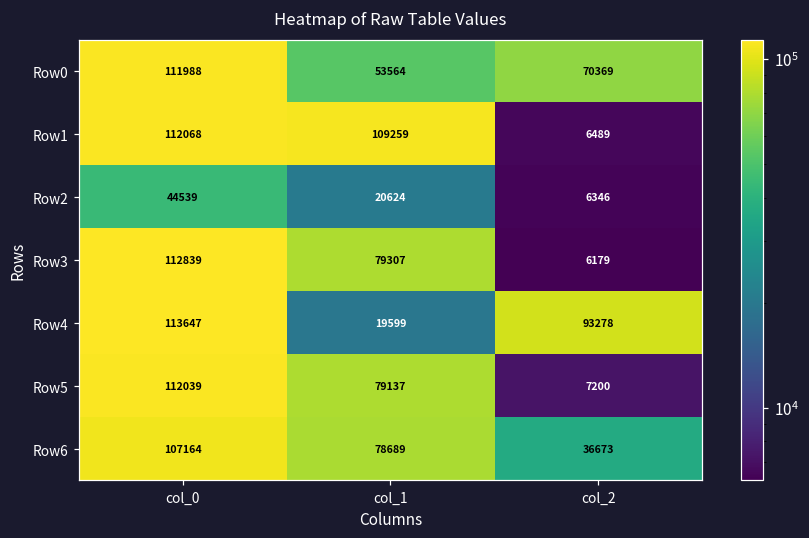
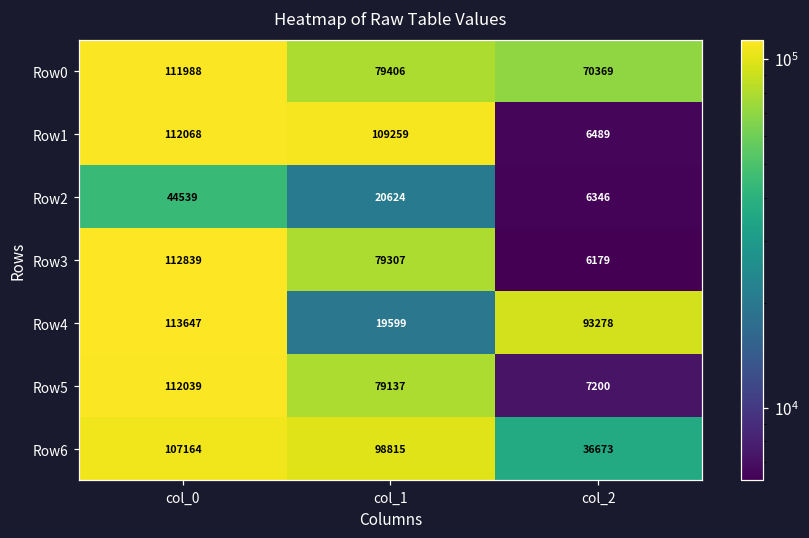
  {
    "Row0": {
      "col_0": 111988,
-     "col_1": 53564,
+     "col_1": 79406,
      "col_2": 70369
    },
    "Row1": {
      "col_0": 112068,
      "col_1": 109259,
      "col_2": 6489
    },
    "Row2": {
      "col_0": 44539,
      "col_1": 20624,
      "col_2": 6346
    },
    "Row3": {
      "col_0": 112839,
      "col_1": 79307,
      "col_2": 6179
    },
    "Row4": {
      "col_0": 113647,
      "col_1": 19599,
      "col_2": 93278
    },
    "Row5": {
      "col_0": 112039,
      "col_1": 79137,
      "col_2": 7200
    },
    "Row6": {
      "col_0": 107164,
-     "col_1": 78689,
+     "col_1": 98815,
      "col_2": 36673
    }
  }
